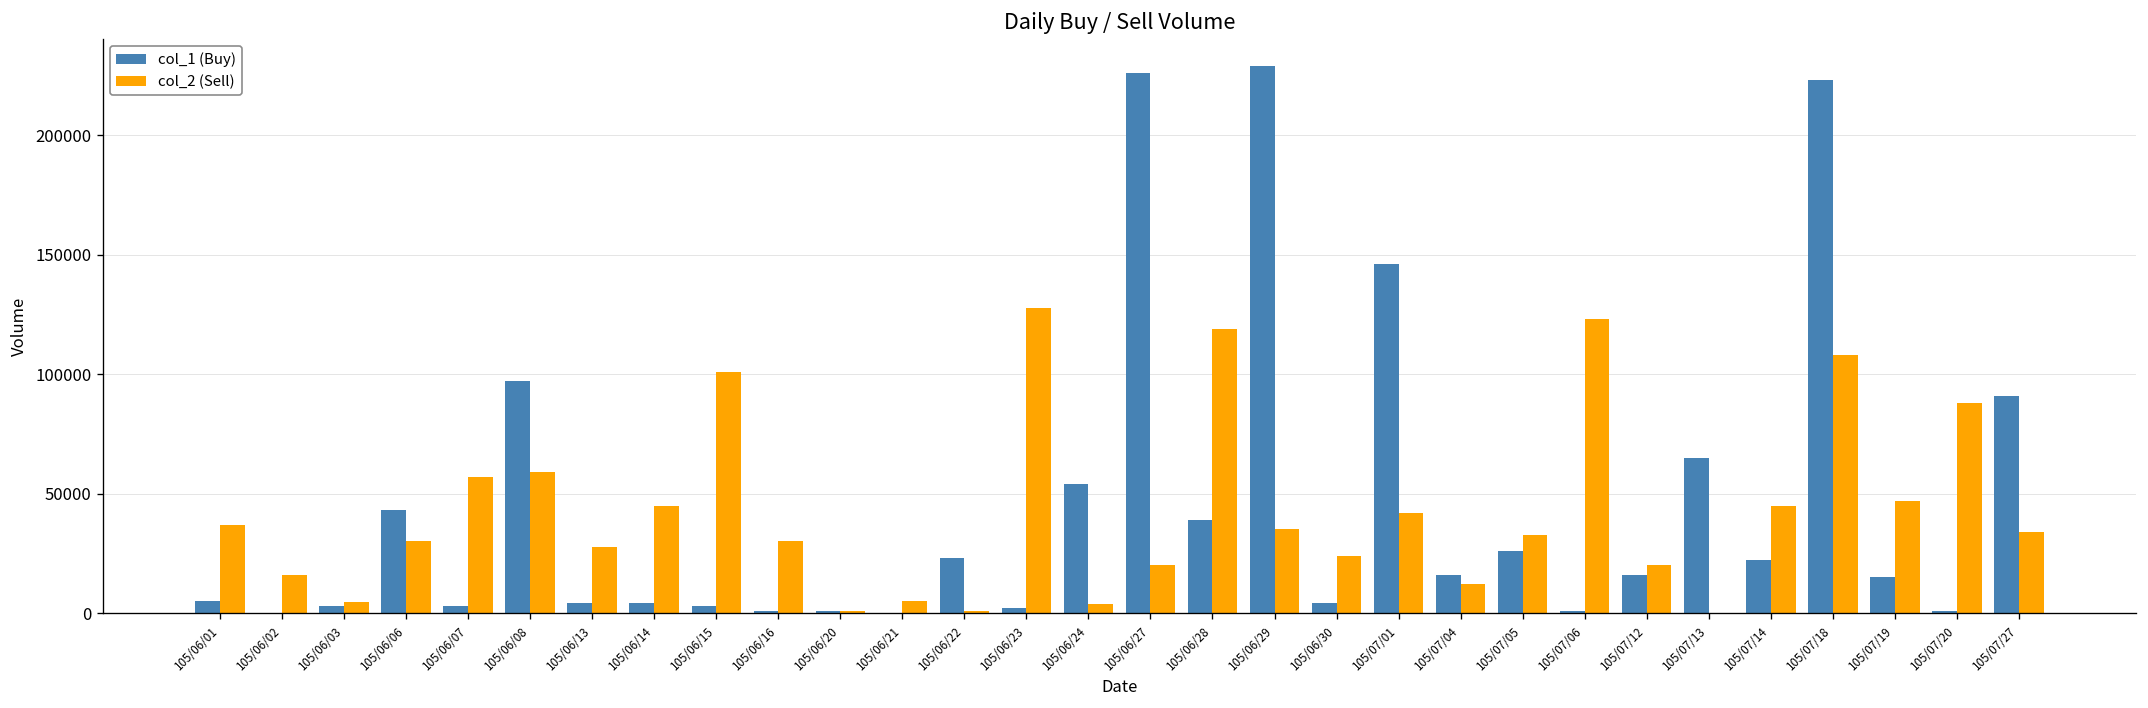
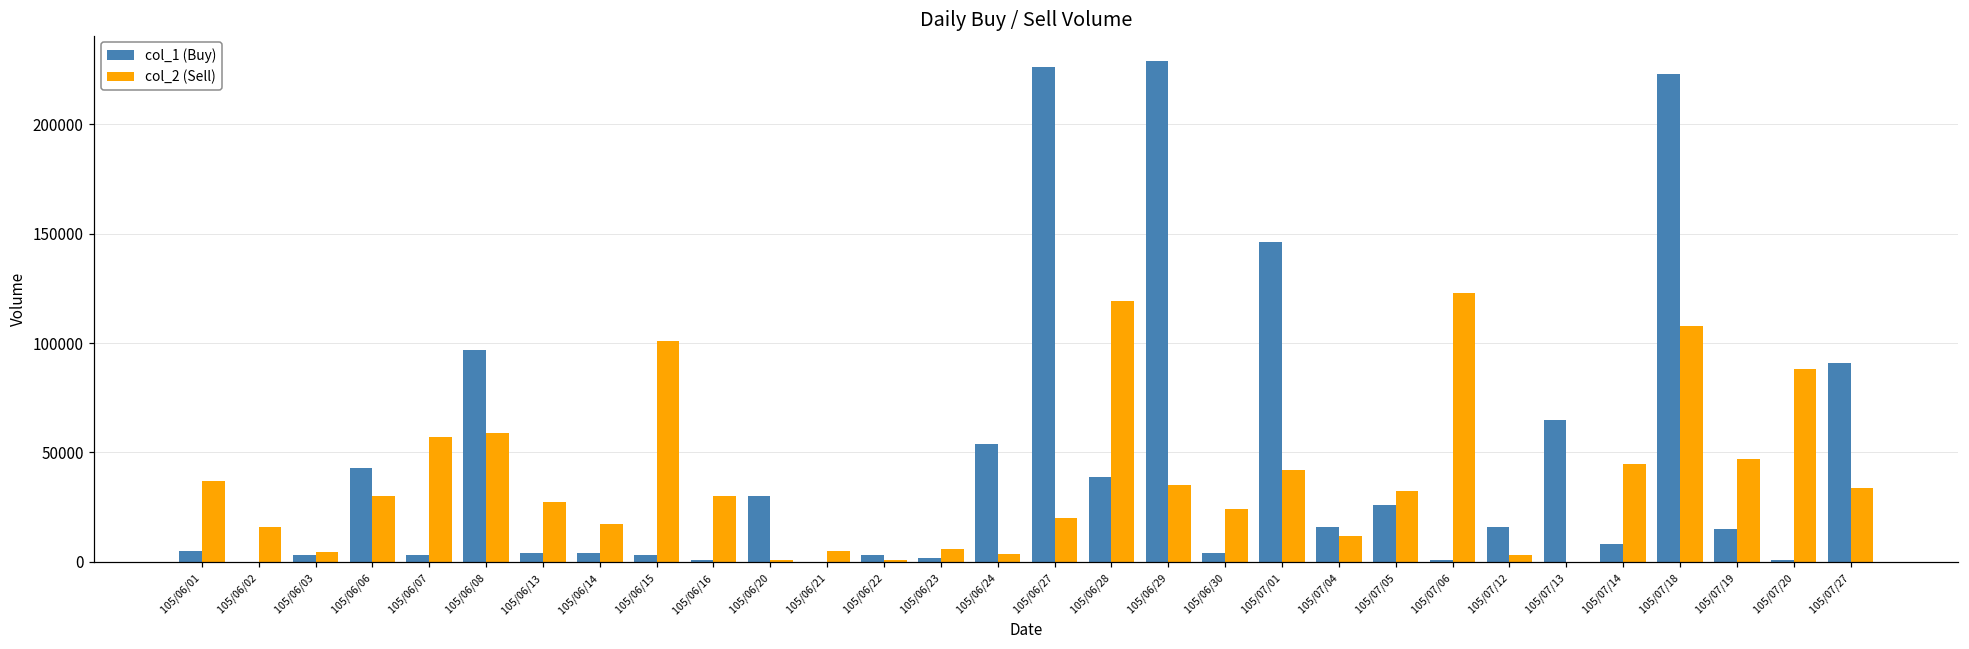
  {
    "col_1 (Buy)": {
      "105/06/01": 5000,
      "105/06/02": 0,
      "105/06/03": 3000,
      "105/06/06": 43000,
      "105/06/07": 3000,
      "105/06/08": 97000,
      "105/06/13": 4000,
      "105/06/14": 4000,
      "105/06/15": 3000,
-     "105/06/20": 1000,
+     "105/06/20": 30000,
      "105/06/21": 0,
-     "105/06/22": 23000,
+     "105/06/22": 3000,
      "105/06/23": 2000,
      "105/06/24": 54000,
      "105/06/27": 226000,
      "105/06/28": 39000,
      "105/06/29": 229000,
      "105/06/30": 4000,
      "105/07/01": 146000,
      "105/07/04": 16000,
      "105/07/05": 26000,
      "105/07/12": 16000,
      "105/07/13": 65000,
-     "105/07/14": 22000,
+     "105/07/14": 8000,
      "105/07/18": 223000,
      "105/07/19": 15000,
      "105/07/27": 91000
    },
    "col_2 (Sell)": {
      "105/06/01": 37000,
      "105/06/02": 16000,
      "105/06/03": 5000,
      "105/06/06": 30000,
      "105/06/07": 57000,
      "105/06/08": 59000,
      "105/06/13": 28000,
-     "105/06/14": 45000,
+     "105/06/14": 17000,
      "105/06/15": 101000,
      "105/06/16": 30000,
      "105/06/21": 5000,
-     "105/06/23": 128000,
+     "105/06/23": 6000,
      "105/06/24": 4000,
      "105/06/27": 20000,
      "105/06/28": 119000,
      "105/06/29": 35000,
      "105/06/30": 24000,
      "105/07/01": 42000,
      "105/07/04": 12000,
      "105/07/05": 32000,
      "105/07/06": 123000,
-     "105/07/12": 20000,
+     "105/07/12": 3000,
      "105/07/13": 0,
      "105/07/14": 45000,
      "105/07/18": 108000,
      "105/07/19": 47000,
      "105/07/20": 88000,
      "105/07/27": 34000
    }
  }
